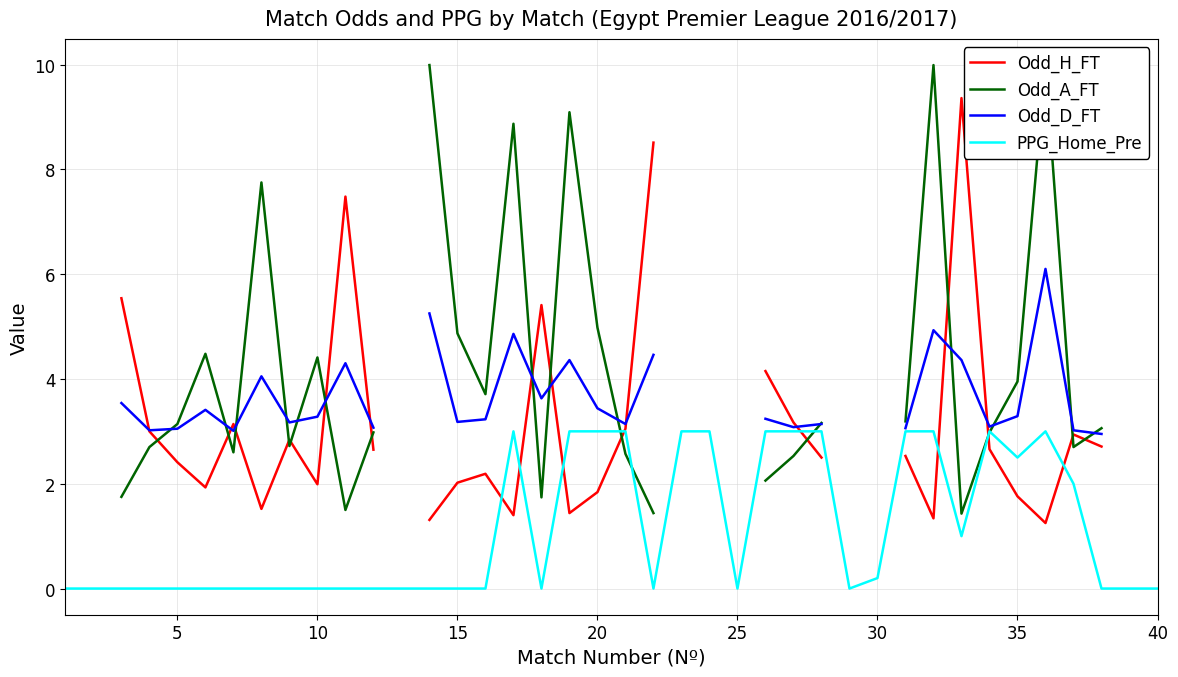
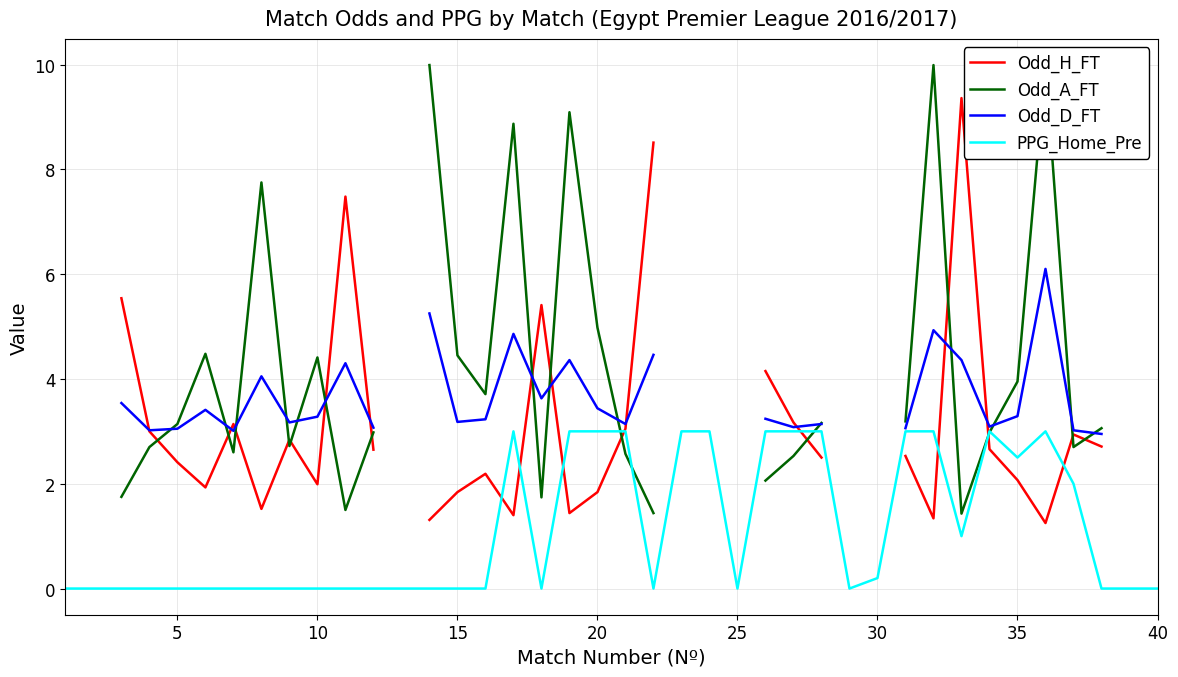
  {
    "Odd_H_FT": {
      "5": 2.4,
      "10": 2.0,
-     "15": 2.0,
+     "15": 1.8,
      "20": 1.8,
-     "35": 1.8,
+     "35": 2.1,
      "40": 4.4
    },
    "Odd_A_FT": {
      "5": 3.1,
      "10": 4.4,
-     "15": 4.9,
+     "15": 4.5,
      "20": 5.0,
      "35": 4.0,
      "40": 2.0
    },
    "Odd_D_FT": {
      "5": 3.1,
      "10": 3.3,
      "15": 3.2,
      "20": 3.4,
      "35": 3.3,
      "40": 3.4
    },
    "PPG_Home_Pre": {
      "5": 0.0,
      "10": 0.0,
      "15": 0.0,
      "20": 3.0,
      "25": 0.0,
      "30": 0.2,
      "35": 2.5,
      "40": 0.0
    }
  }
